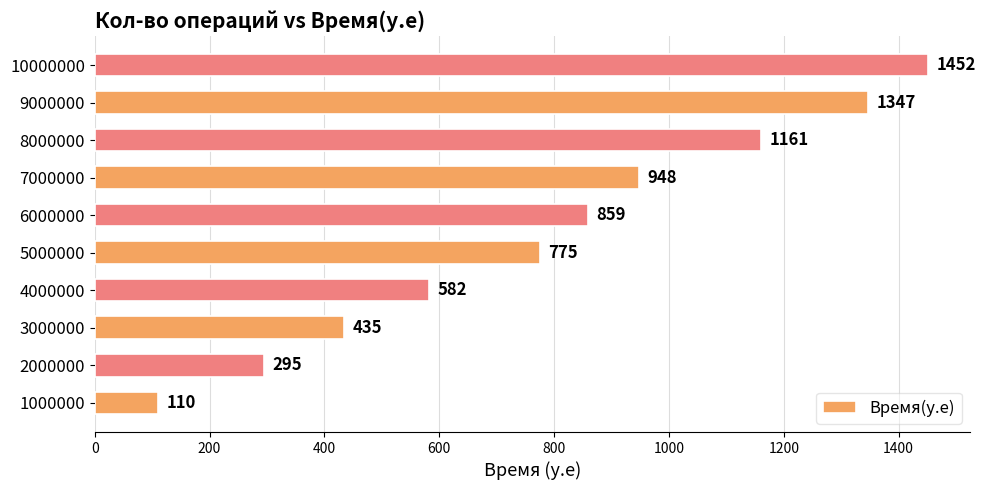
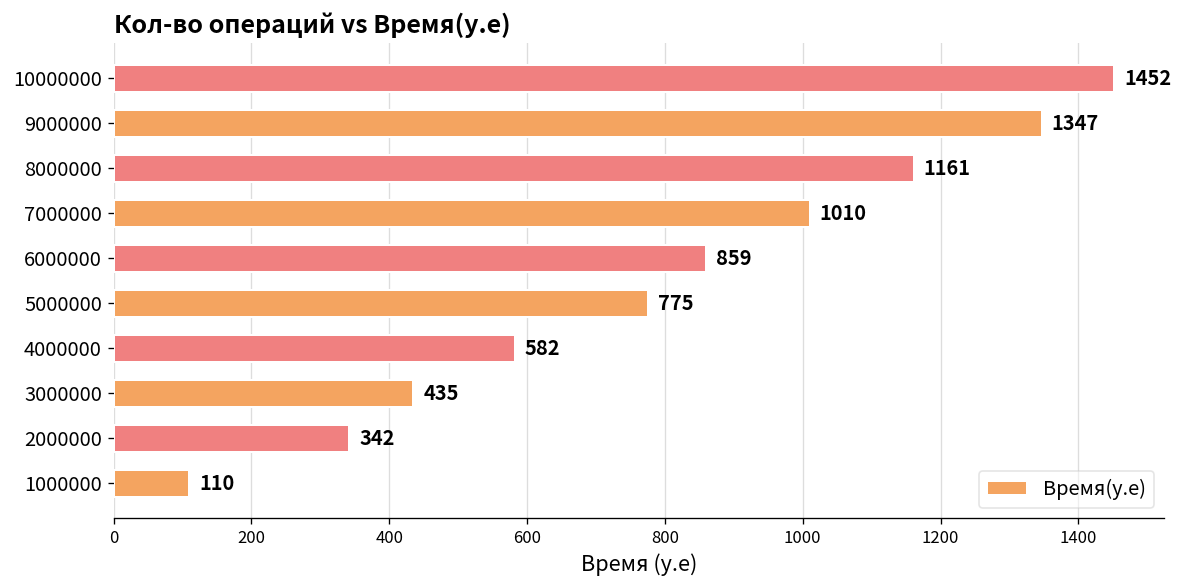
  {
    "10000000": 1452,
    "9000000": 1347,
    "8000000": 1161,
-   "7000000": 948,
+   "7000000": 1010,
    "6000000": 859,
    "5000000": 775,
    "4000000": 582,
    "3000000": 435,
-   "2000000": 295,
+   "2000000": 342,
    "1000000": 110
  }
